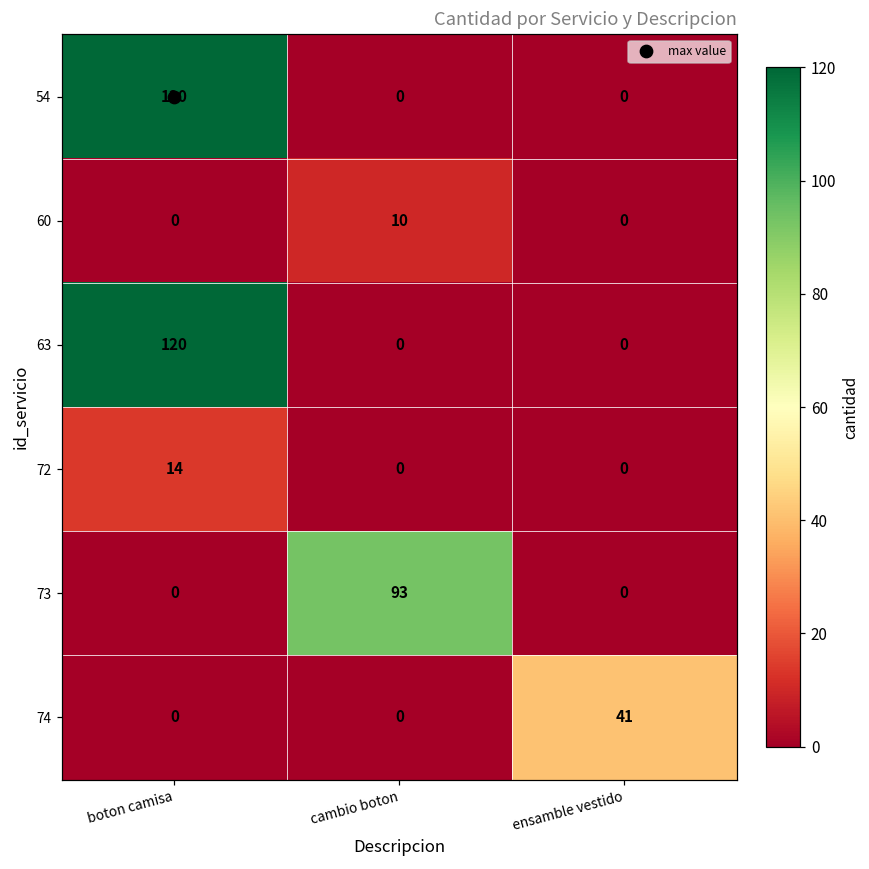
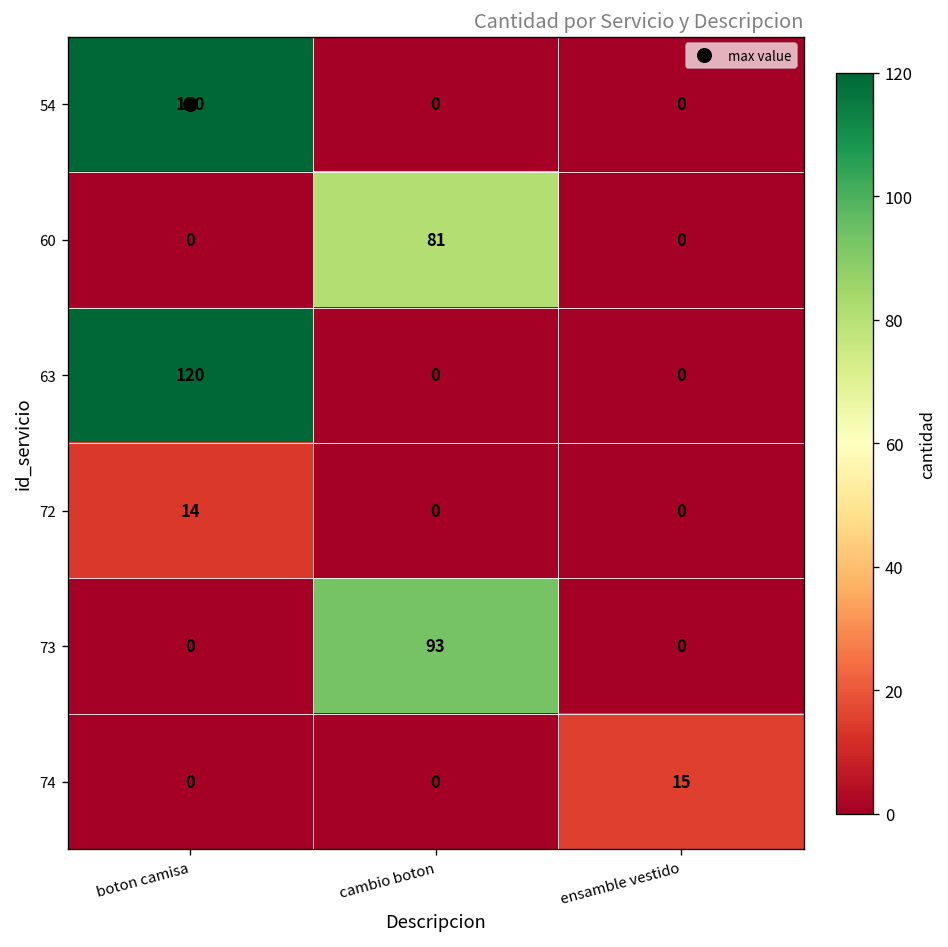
  {
    "54": {
      "cambio boton": 0,
      "ensamble vestido": 0
    },
    "60": {
      "boton camisa": 0,
-     "cambio boton": 10,
+     "cambio boton": 81,
      "ensamble vestido": 0
    },
    "63": {
      "boton camisa": 120,
      "cambio boton": 0,
      "ensamble vestido": 0
    },
    "72": {
      "boton camisa": 14,
      "cambio boton": 0,
      "ensamble vestido": 0
    },
    "73": {
      "boton camisa": 0,
      "cambio boton": 93,
      "ensamble vestido": 0
    },
    "74": {
      "boton camisa": 0,
      "cambio boton": 0,
-     "ensamble vestido": 41
+     "ensamble vestido": 15
    }
  }
